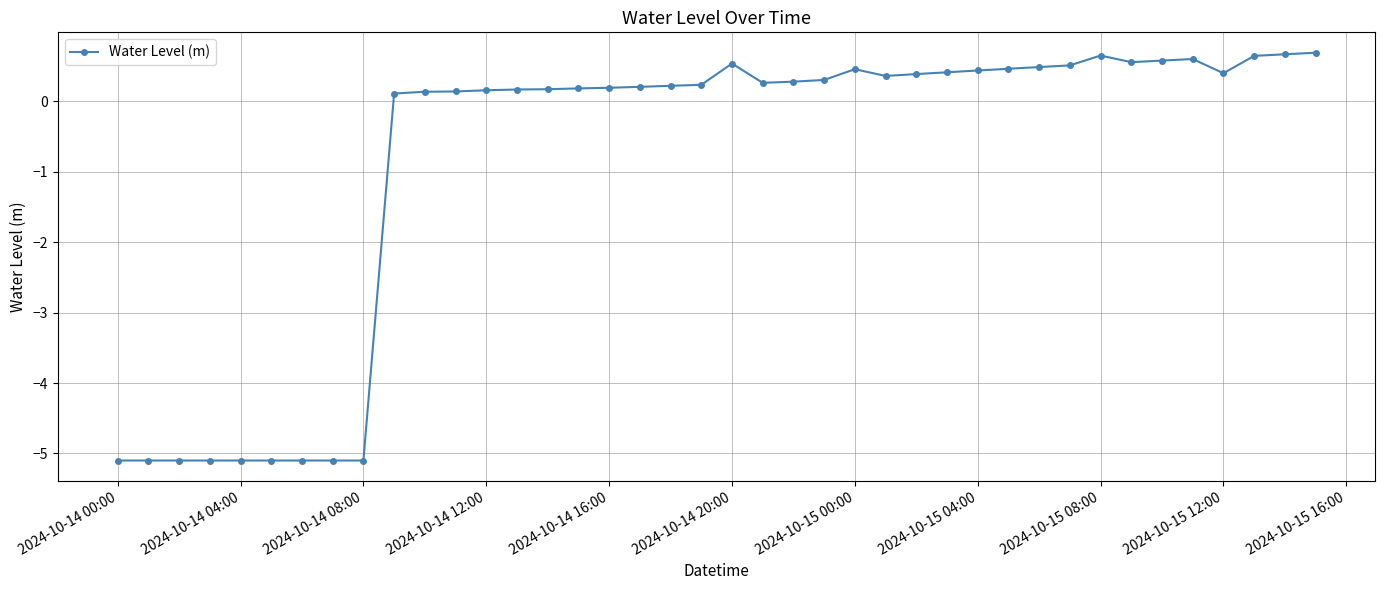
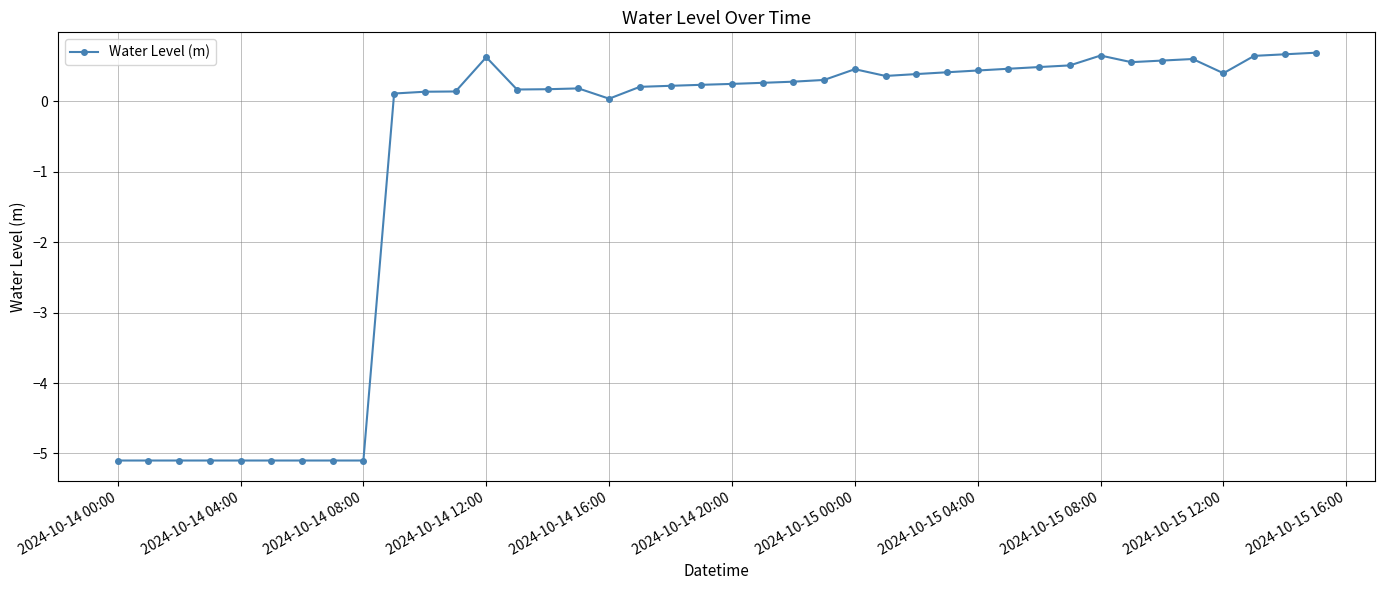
  {
    "2024-10-14 00:00": -5.1,
    "2024-10-14 04:00": -5.1,
    "2024-10-14 08:00": -5.1,
-   "2024-10-14 12:00": 0.2,
-   "2024-10-14 16:00": 0.2,
-   "2024-10-14 20:00": 0.5,
+   "2024-10-14 12:00": 0.6,
+   "2024-10-14 16:00": 0.0,
+   "2024-10-14 20:00": 0.2,
    "2024-10-15 00:00": 0.5,
    "2024-10-15 04:00": 0.4,
    "2024-10-15 08:00": 0.7,
    "2024-10-15 12:00": 0.4
  }
